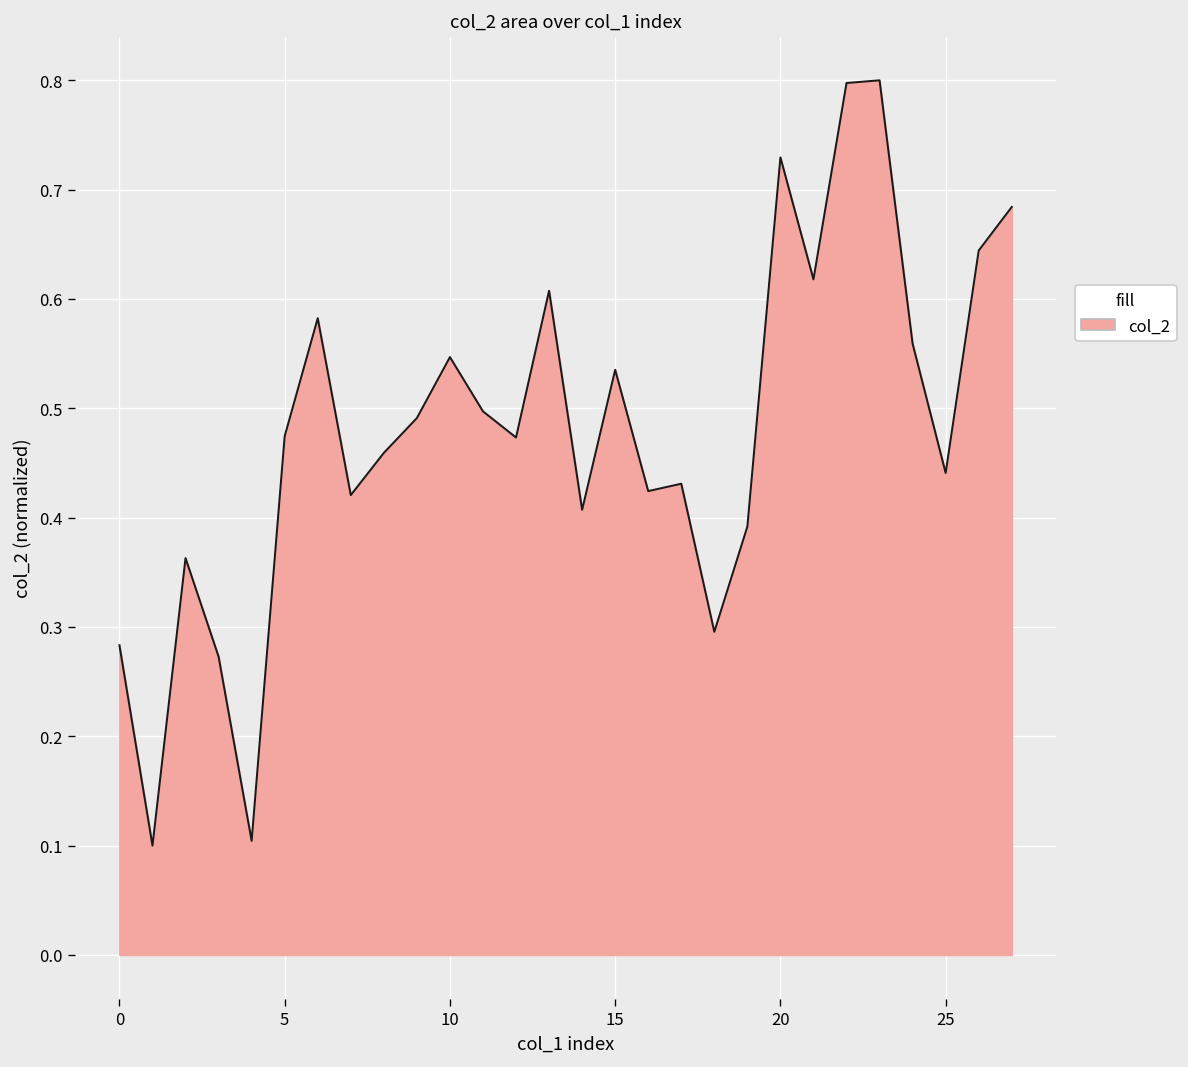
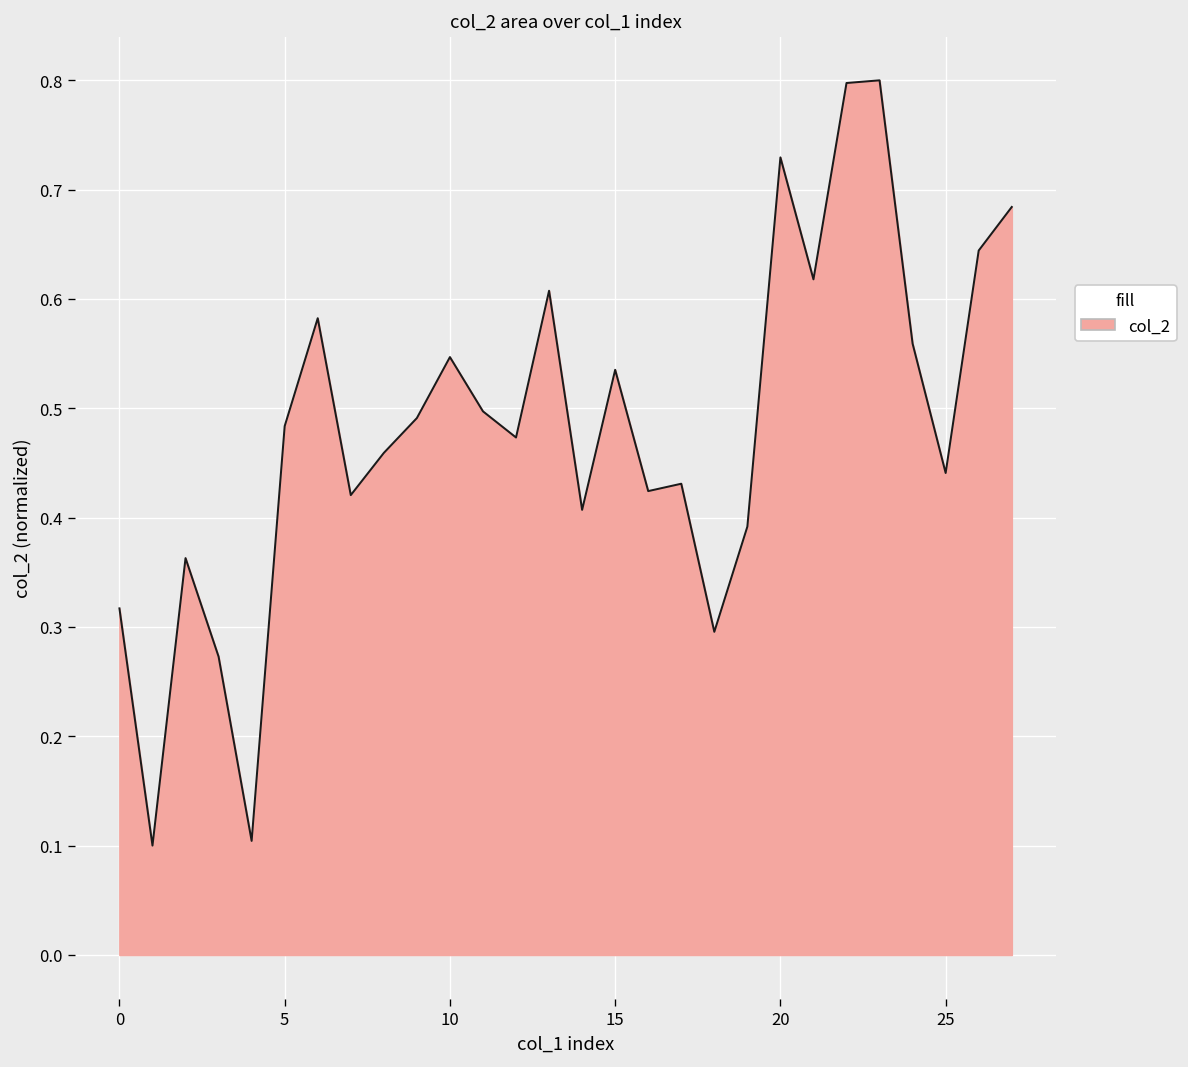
  {
-   "0": 0.28,
-   "5": 0.47,
+   "0": 0.32,
+   "5": 0.48,
    "10": 0.55,
    "15": 0.54,
    "20": 0.73,
    "25": 0.44
  }
